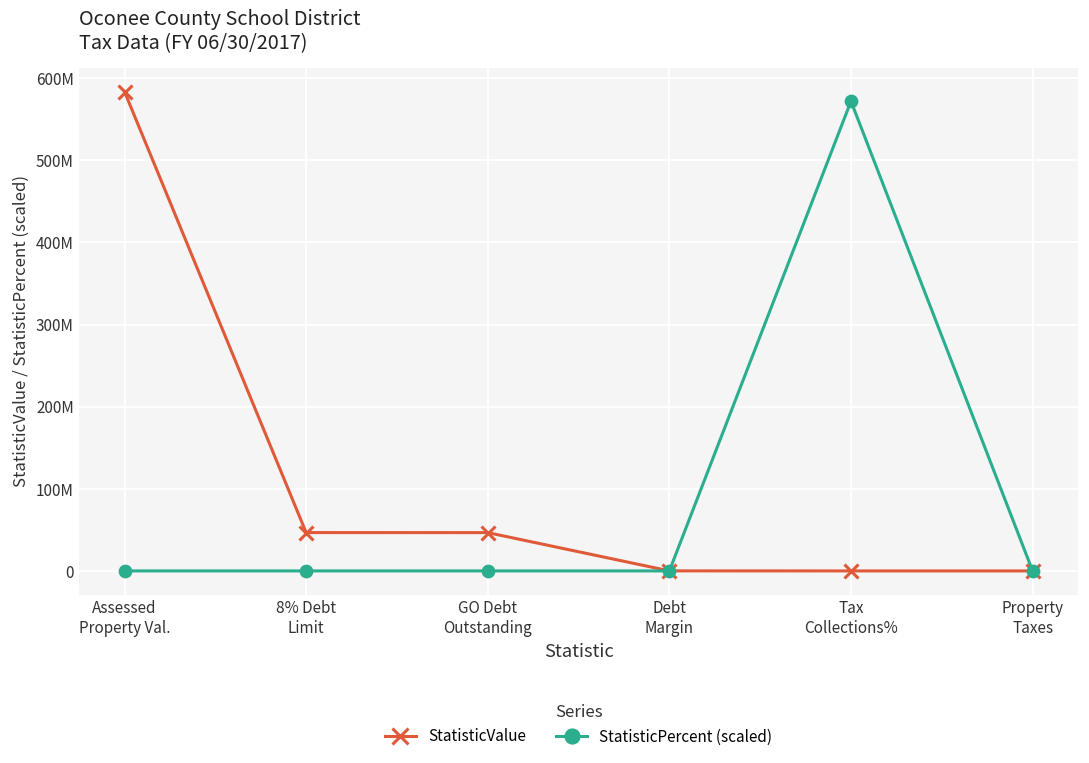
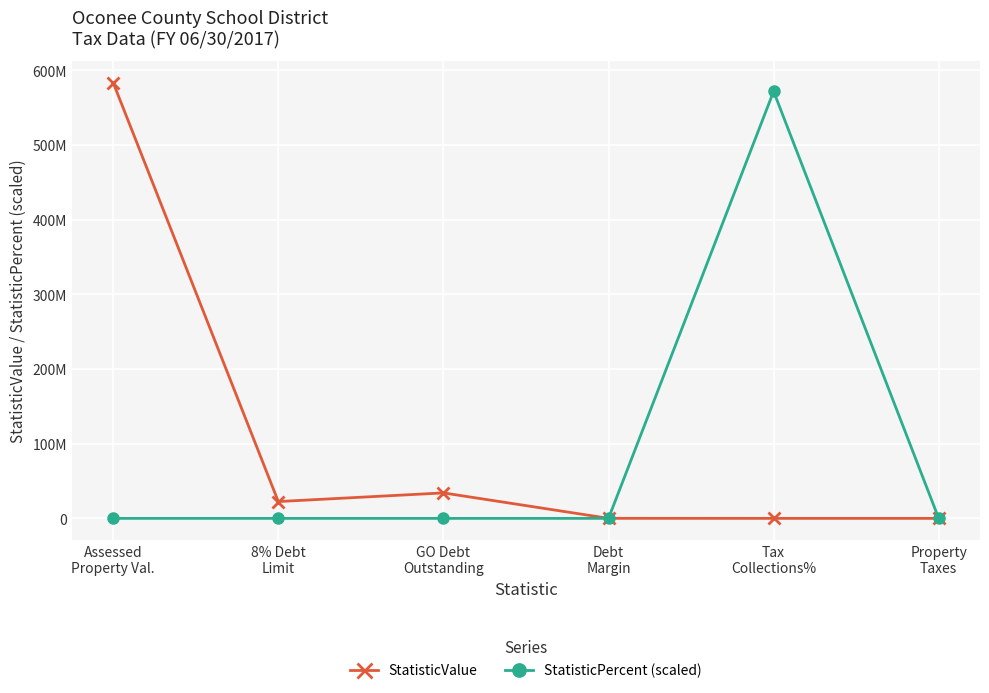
  {
    "StatisticValue": {
      "Assessed Property Val.": 580000000,
-     "8% Debt Limit": 50000000,
-     "GO Debt Outstanding": 50000000,
+     "8% Debt Limit": 20000000,
+     "GO Debt Outstanding": 30000000,
      "Tax Collections%": 0
    },
    "StatisticPercent (scaled)": {
      "Assessed Property Val.": 0,
      "8% Debt Limit": 0,
      "GO Debt Outstanding": 0,
      "Tax Collections%": 570000000
    }
  }
